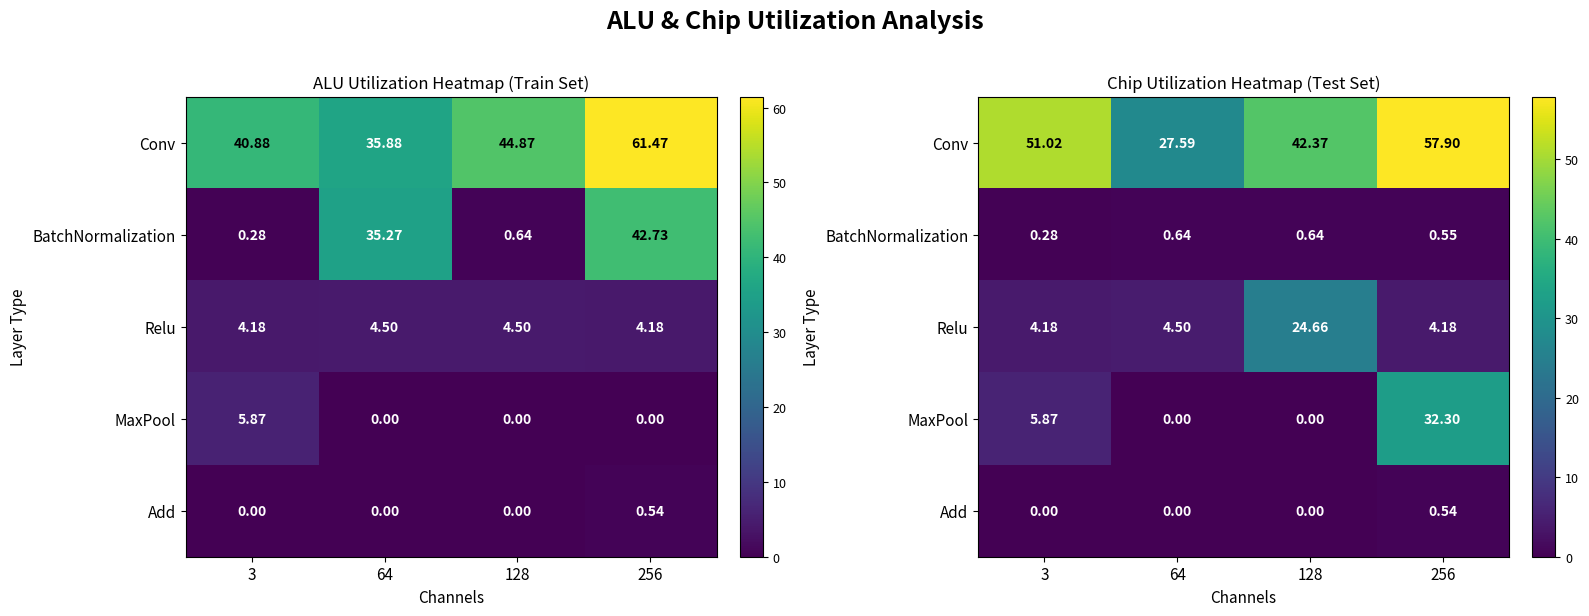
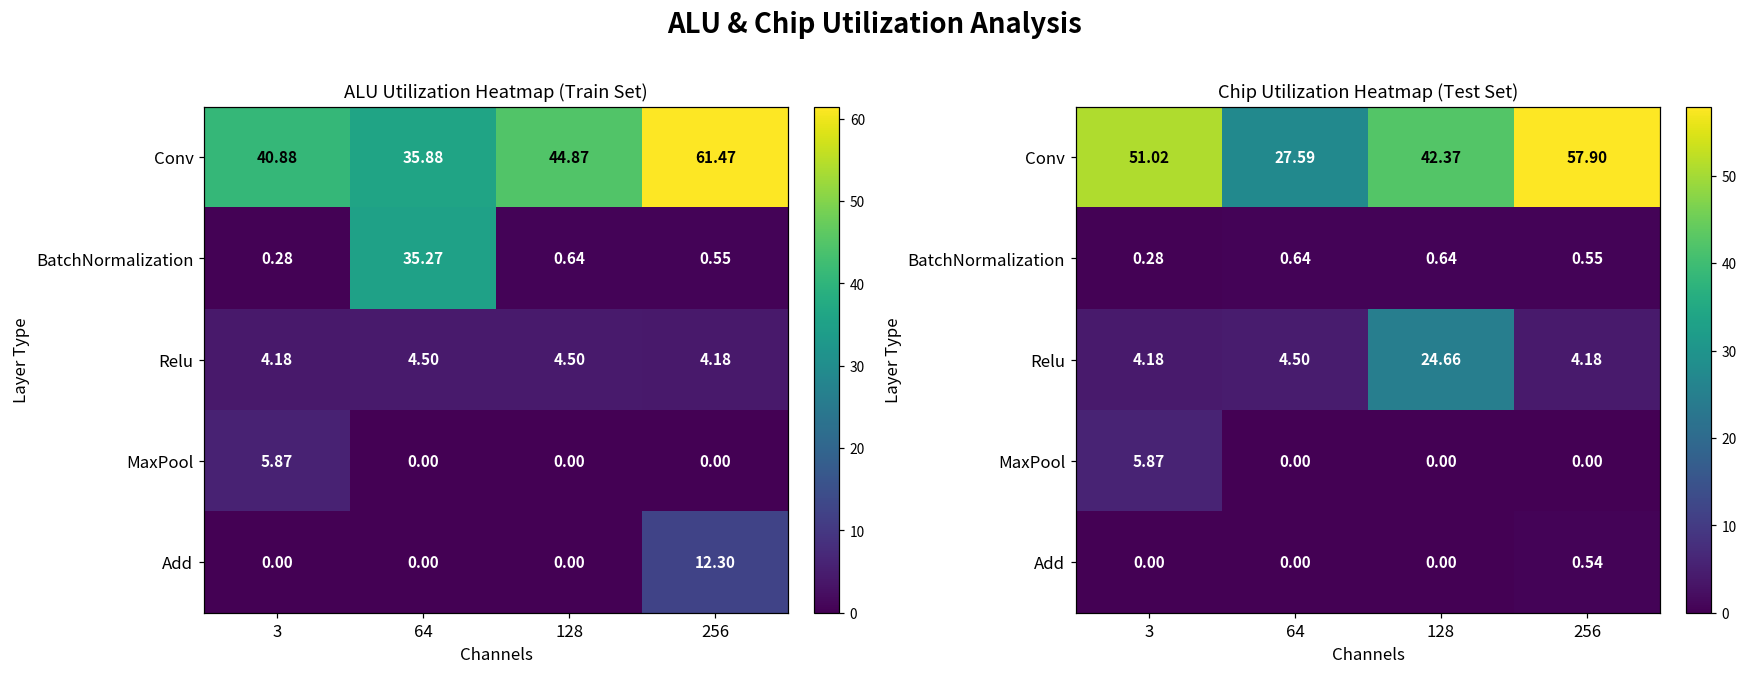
  {
    "ALU Utilization Heatmap (Train Set)": {
      "Conv": {
        "3": 40.88,
        "64": 35.88,
        "128": 44.87,
        "256": 61.47
      },
      "BatchNormalization": {
        "3": 0.28,
        "64": 35.27,
        "128": 0.64,
-       "256": 42.73
+       "256": 0.55
      },
      "Relu": {
        "3": 4.18,
        "64": 4.50,
        "128": 4.50,
        "256": 4.18
      },
      "MaxPool": {
        "3": 5.87,
        "64": 0.00,
        "128": 0.00,
        "256": 0.00
      },
      "Add": {
        "3": 0.00,
        "64": 0.00,
        "128": 0.00,
-       "256": 0.54
+       "256": 12.30
      }
    },
    "Chip Utilization Heatmap (Test Set)": {
      "Conv": {
        "3": 51.02,
        "64": 27.59,
        "128": 42.37,
        "256": 57.90
      },
      "BatchNormalization": {
        "3": 0.28,
        "64": 0.64,
        "128": 0.64,
        "256": 0.55
      },
      "Relu": {
        "3": 4.18,
        "64": 4.50,
        "128": 24.66,
        "256": 4.18
      },
      "MaxPool": {
        "3": 5.87,
        "64": 0.00,
        "128": 0.00,
-       "256": 32.30
+       "256": 0.00
      },
      "Add": {
        "3": 0.00,
        "64": 0.00,
        "128": 0.00,
        "256": 0.54
      }
    }
  }
